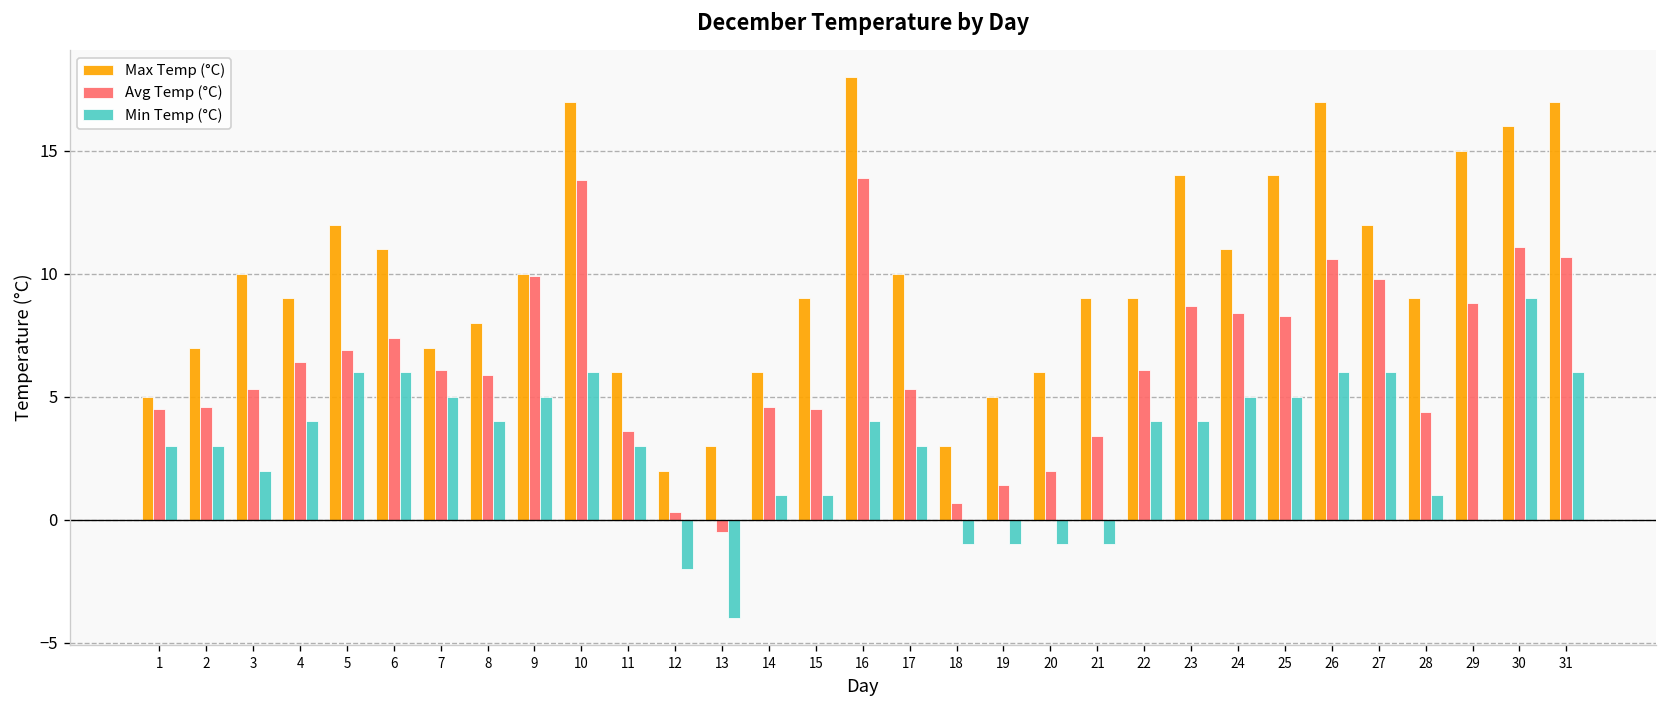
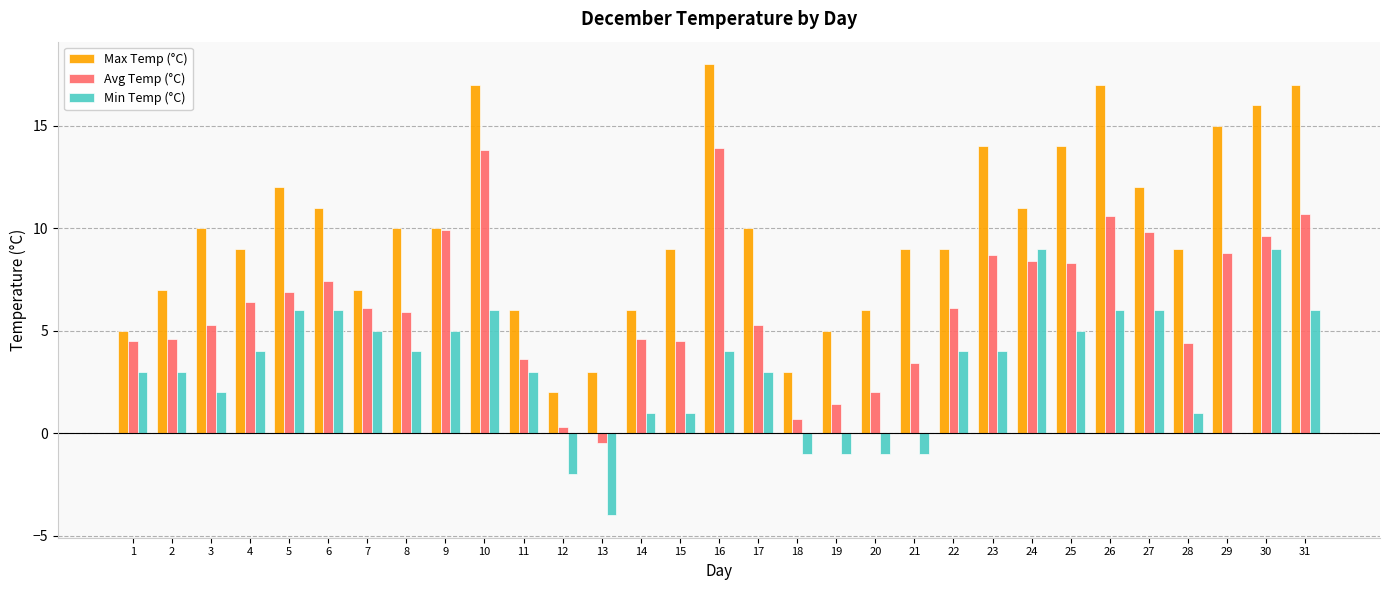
  {
    "Max Temp (°C)": {
      "1": 5,
      "2": 7,
      "3": 10,
      "4": 9,
      "5": 12,
      "6": 11,
      "7": 7,
-     "8": 8,
+     "8": 10,
      "9": 10,
      "10": 17,
      "11": 6,
      "12": 2,
      "13": 3,
      "14": 6,
      "15": 9,
      "16": 18,
      "17": 10,
      "18": 3,
      "19": 5,
      "20": 6,
      "21": 9,
      "22": 9,
      "23": 14,
      "24": 11,
      "25": 14,
      "26": 17,
      "27": 12,
      "28": 9,
      "29": 15,
      "30": 16,
      "31": 17
    },
    "Avg Temp (°C)": {
      "1": 4.5,
      "2": 4.6,
      "3": 5.3,
      "4": 6.4,
      "5": 6.9,
      "6": 7.4,
      "7": 6.1,
      "8": 5.9,
      "9": 9.9,
      "10": 13.8,
      "11": 3.6,
      "12": 0.3,
      "13": -0.5,
      "14": 4.6,
      "15": 4.5,
      "16": 13.9,
      "17": 5.3,
      "18": 0.7,
      "19": 1.4,
      "20": 2.0,
      "21": 3.4,
      "22": 6.1,
      "23": 8.7,
      "24": 8.4,
      "25": 8.3,
      "26": 10.6,
      "27": 9.8,
      "28": 4.4,
      "29": 8.8,
-     "30": 11.1,
+     "30": 9.6,
      "31": 10.7
    },
    "Min Temp (°C)": {
      "1": 3,
      "2": 3,
      "3": 2,
      "4": 4,
      "5": 6,
      "6": 6,
      "7": 5,
      "8": 4,
      "9": 5,
      "10": 6,
      "11": 3,
      "12": -2,
      "13": -4,
      "14": 1,
      "15": 1,
      "16": 4,
      "17": 3,
      "18": -1,
      "19": -1,
      "20": -1,
      "21": -1,
      "22": 4,
      "23": 4,
-     "24": 5,
+     "24": 9,
      "25": 5,
      "26": 6,
      "27": 6,
      "28": 1,
      "29": 0,
      "30": 9,
      "31": 6
    }
  }
